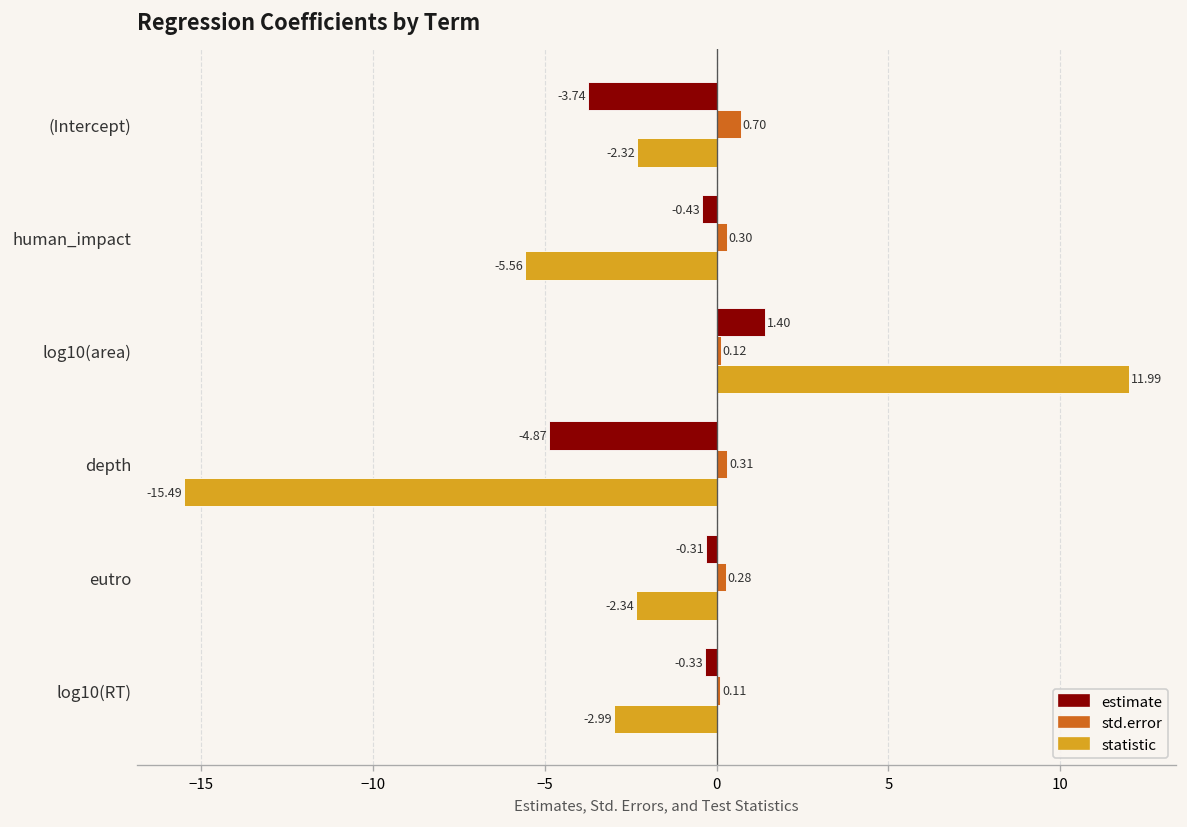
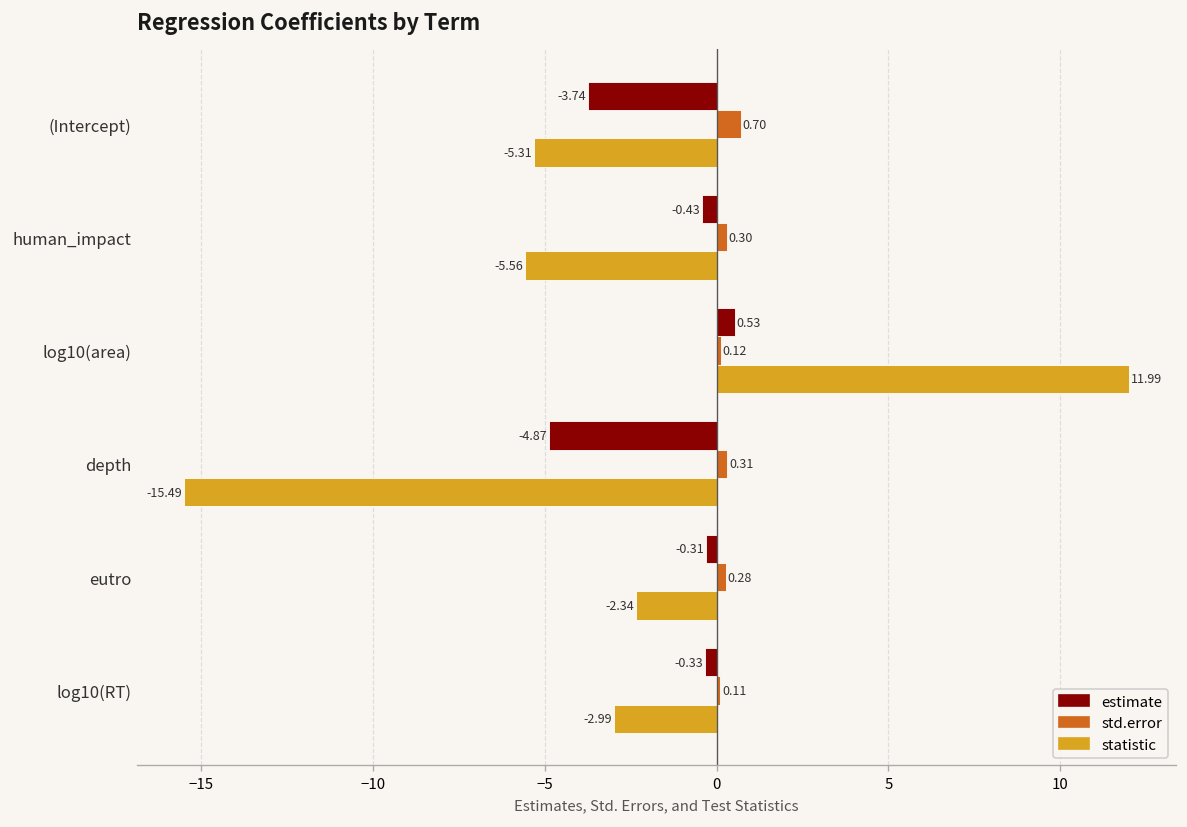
  {
    "estimate": {
      "(Intercept)": -3.74,
      "human_impact": -0.43,
-     "log10(area)": 1.40,
+     "log10(area)": 0.53,
      "depth": -4.87,
      "eutro": -0.31,
      "log10(RT)": -0.33
    },
    "std.error": {
      "(Intercept)": 0.70,
      "human_impact": 0.30,
      "log10(area)": 0.12,
      "depth": 0.31,
      "eutro": 0.28,
      "log10(RT)": 0.11
    },
    "statistic": {
-     "(Intercept)": -2.32,
+     "(Intercept)": -5.31,
      "human_impact": -5.56,
      "log10(area)": 11.99,
      "depth": -15.49,
      "eutro": -2.34,
      "log10(RT)": -2.99
    }
  }
